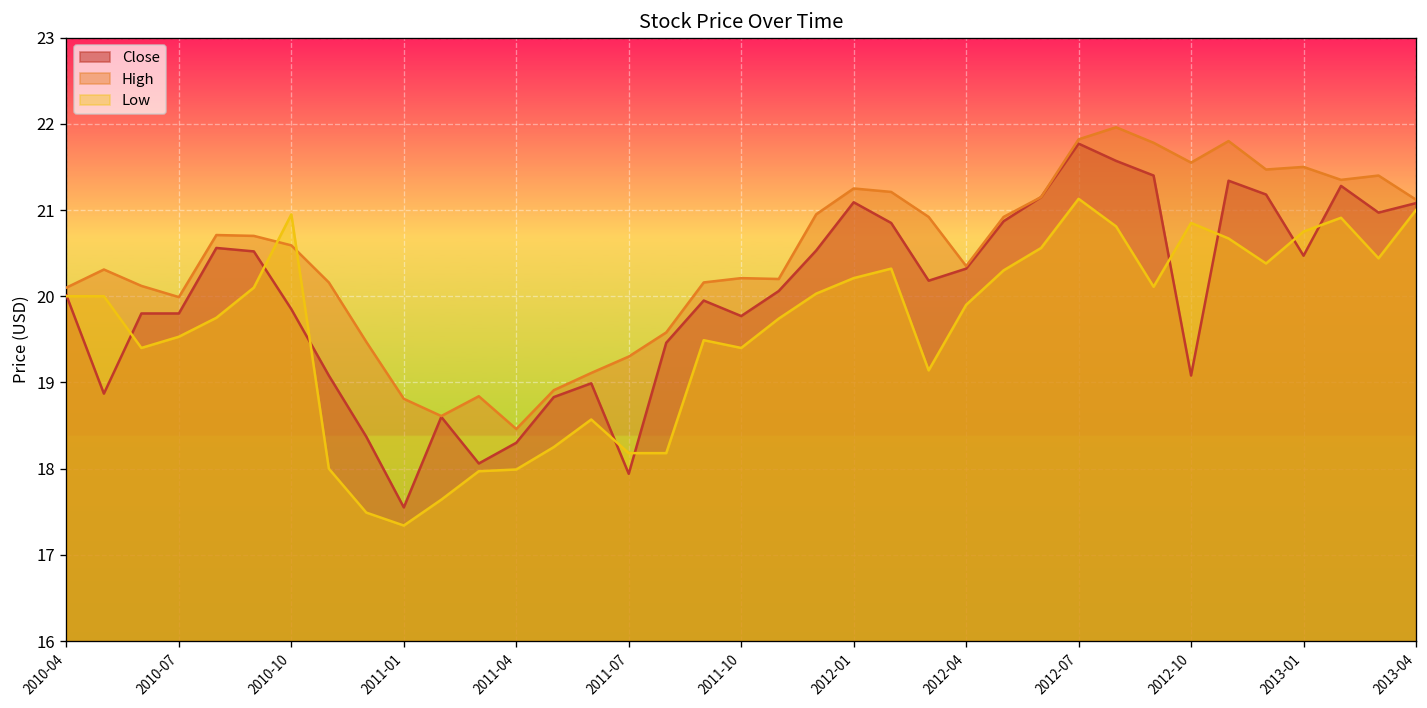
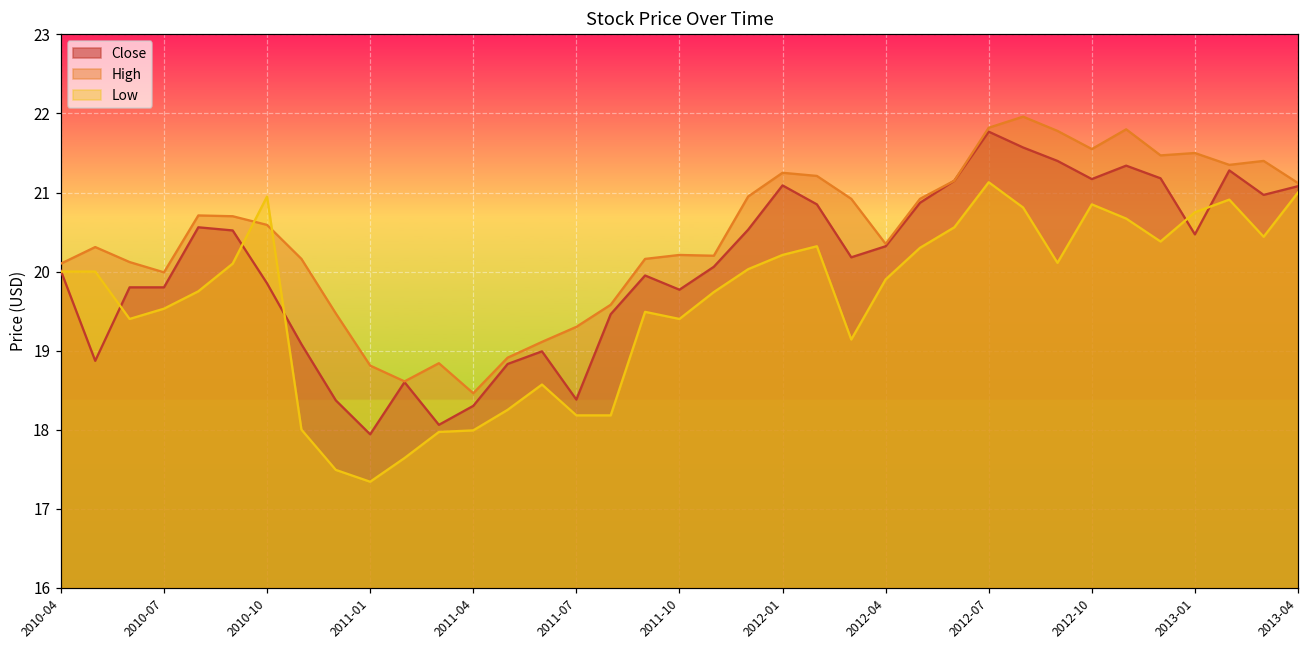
  {
    "Close": {
      "2010-07": 19.8,
      "2010-10": 19.9,
-     "2011-01": 17.6,
+     "2011-01": 17.9,
      "2011-04": 18.3,
-     "2011-07": 17.9,
+     "2011-07": 18.4,
      "2011-10": 19.8,
      "2012-01": 21.1,
      "2012-07": 21.8,
-     "2012-10": 19.1,
+     "2012-10": 21.2,
      "2013-01": 20.5,
      "2013-04": 21.1
    }
  }
